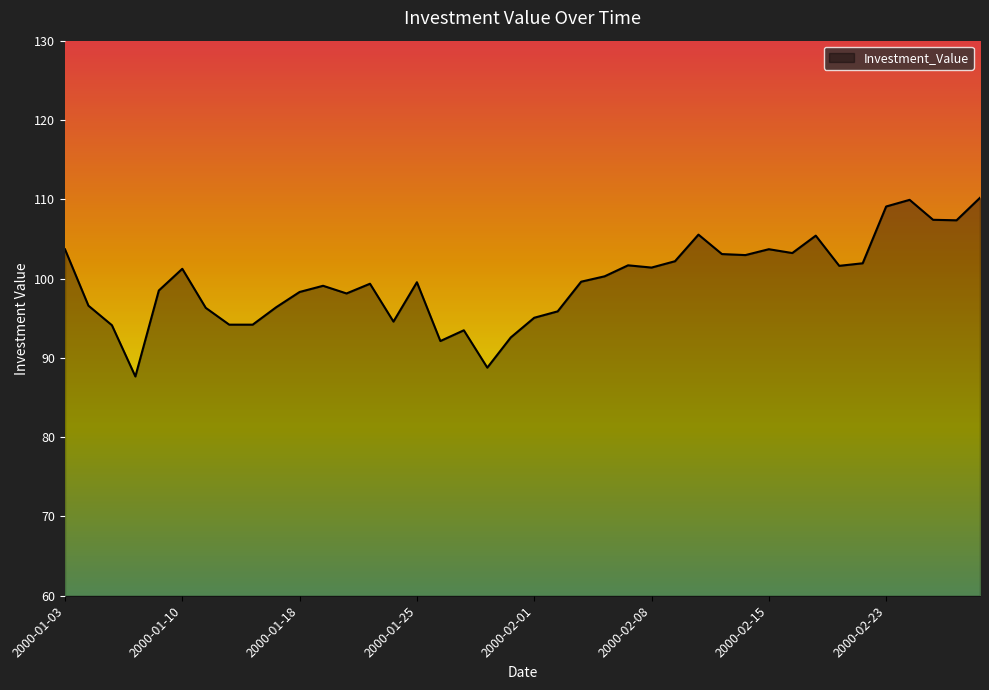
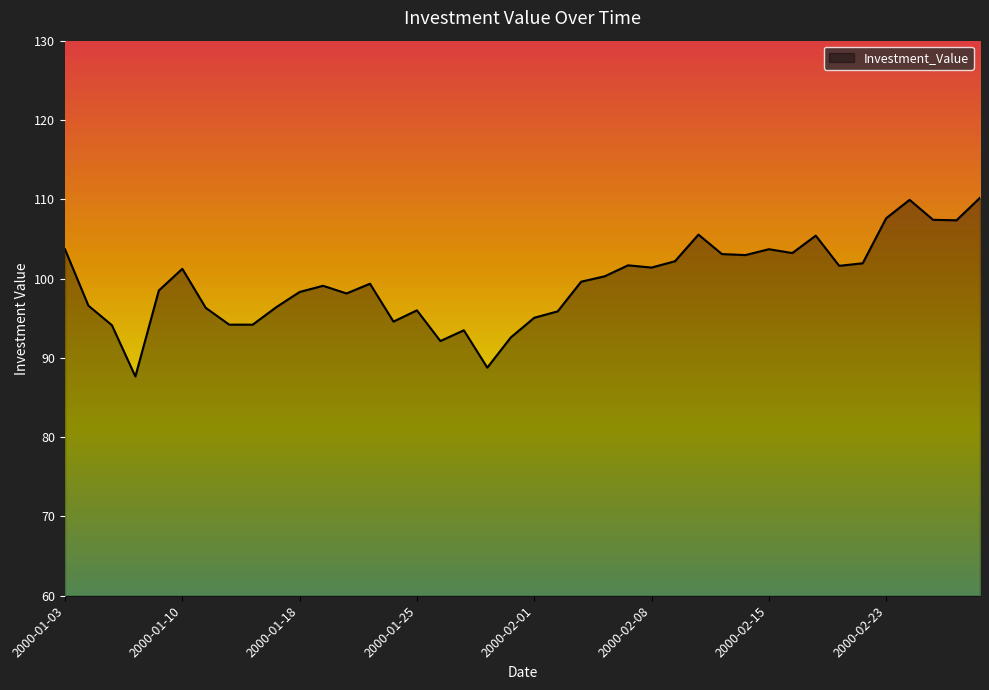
  {
    "2000-01-03": 104,
    "2000-01-10": 101,
    "2000-01-18": 98,
-   "2000-01-25": 100,
+   "2000-01-25": 96,
    "2000-02-01": 95,
    "2000-02-08": 101,
    "2000-02-15": 104,
-   "2000-02-23": 109
+   "2000-02-23": 108
  }
